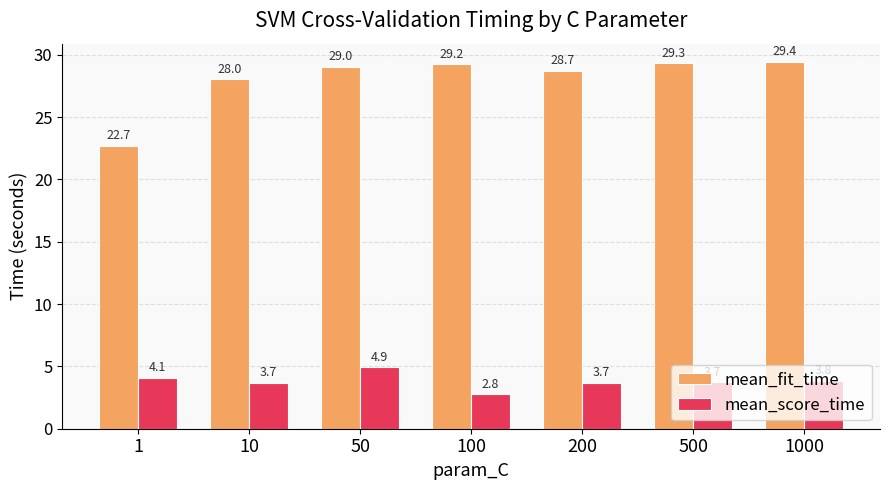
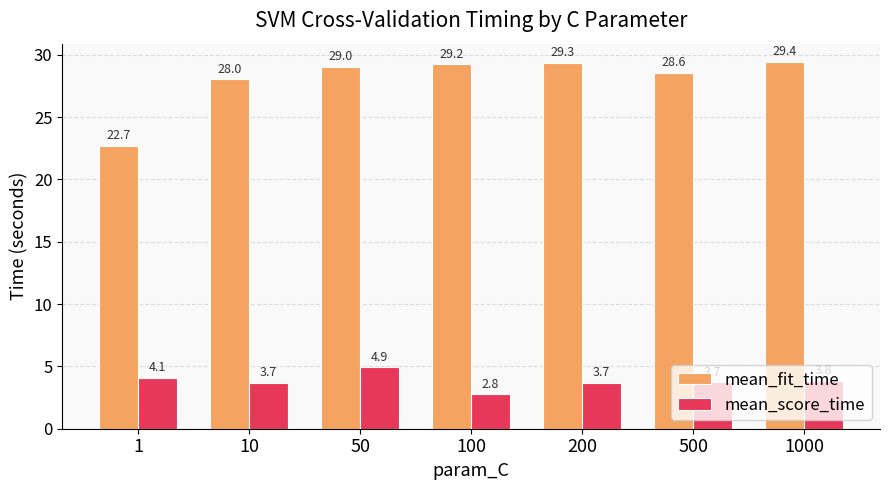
  {
    "mean_fit_time": {
      "1": 22.7,
      "10": 28.0,
      "50": 29.0,
      "100": 29.2,
-     "200": 28.7,
-     "500": 29.3,
+     "200": 29.3,
+     "500": 28.6,
      "1000": 29.4
    },
    "mean_score_time": {
      "1": 4.1,
      "10": 3.7,
      "50": 4.9,
      "100": 2.8,
      "200": 3.7
    }
  }
